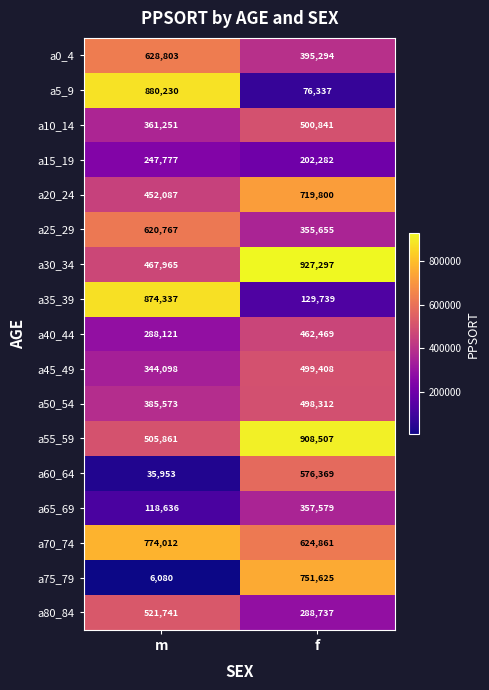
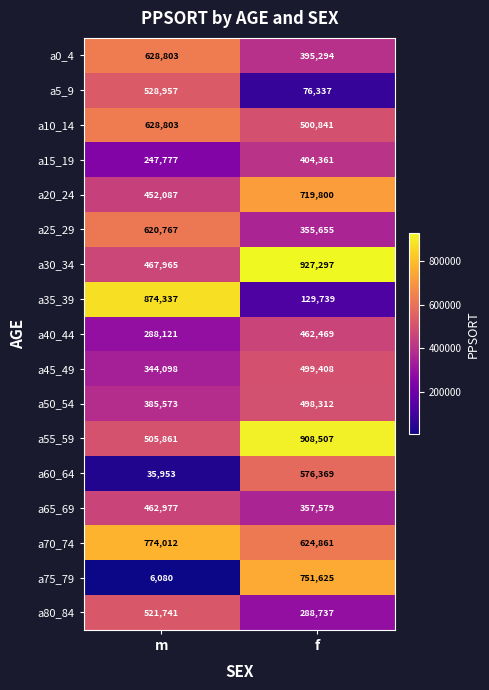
  {
    "a0_4": {
      "m": "628,803",
      "f": "395,294"
    },
    "a5_9": {
-     "m": "880,230",
+     "m": "528,957",
      "f": "76,337"
    },
    "a10_14": {
-     "m": "361,251",
+     "m": "628,803",
      "f": "500,841"
    },
    "a15_19": {
      "m": "247,777",
-     "f": "202,282"
+     "f": "404,361"
    },
    "a20_24": {
      "m": "452,087",
      "f": "719,800"
    },
    "a25_29": {
      "m": "620,767",
      "f": "355,655"
    },
    "a30_34": {
      "m": "467,965",
      "f": "927,297"
    },
    "a35_39": {
      "m": "874,337",
      "f": "129,739"
    },
    "a40_44": {
      "m": "288,121",
      "f": "462,469"
    },
    "a45_49": {
      "m": "344,098",
      "f": "499,408"
    },
    "a50_54": {
      "m": "385,573",
      "f": "498,312"
    },
    "a55_59": {
      "m": "505,861",
      "f": "908,507"
    },
    "a60_64": {
      "m": "35,953",
      "f": "576,369"
    },
    "a65_69": {
-     "m": "118,636",
+     "m": "462,977",
      "f": "357,579"
    },
    "a70_74": {
      "m": "774,012",
      "f": "624,861"
    },
    "a75_79": {
      "m": "6,080",
      "f": "751,625"
    },
    "a80_84": {
      "m": "521,741",
      "f": "288,737"
    }
  }
